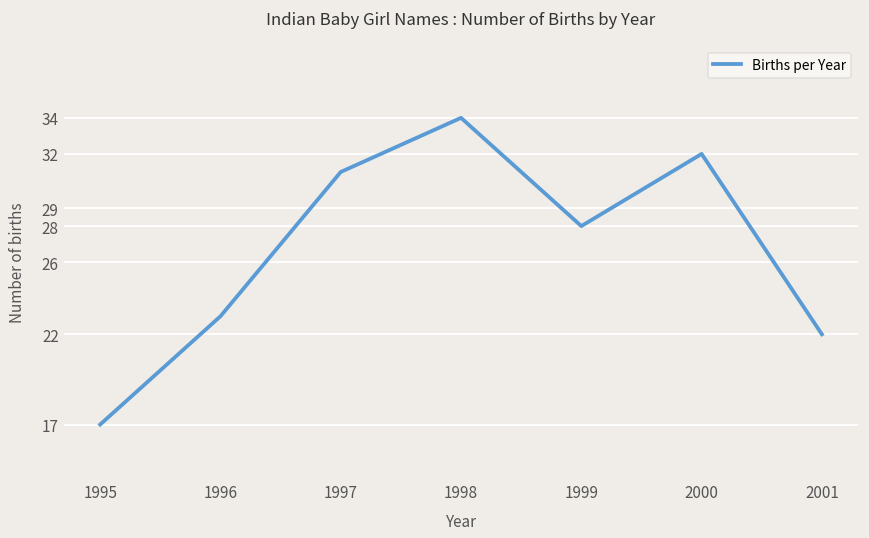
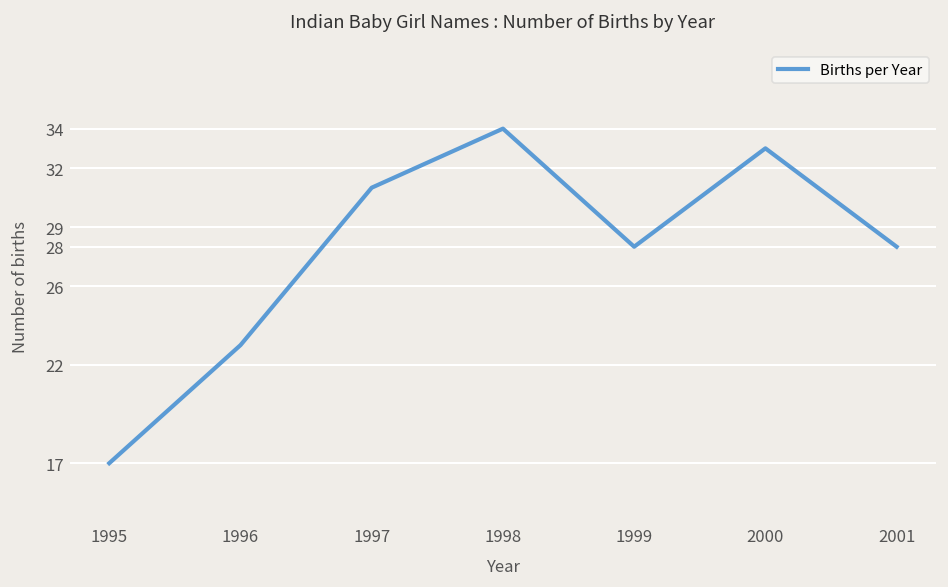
  {
    "1995": 17,
    "1996": 23,
    "1997": 31,
    "1998": 34,
    "1999": 28,
-   "2000": 32,
-   "2001": 22
+   "2000": 33,
+   "2001": 28
  }
